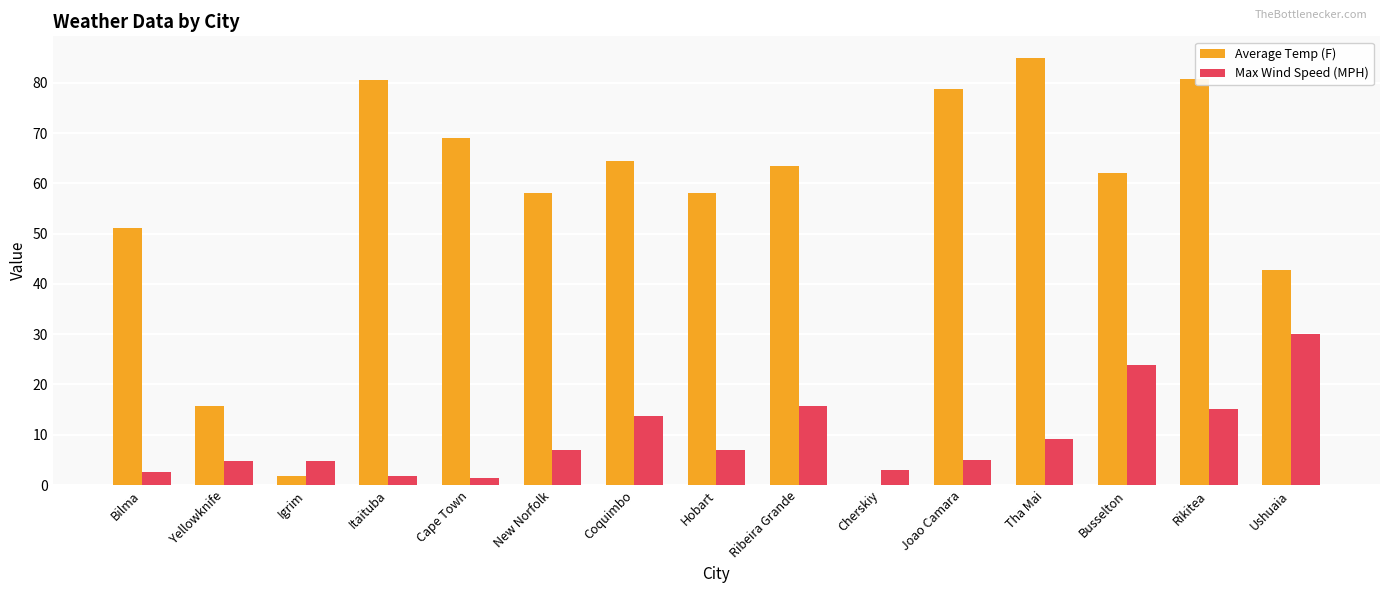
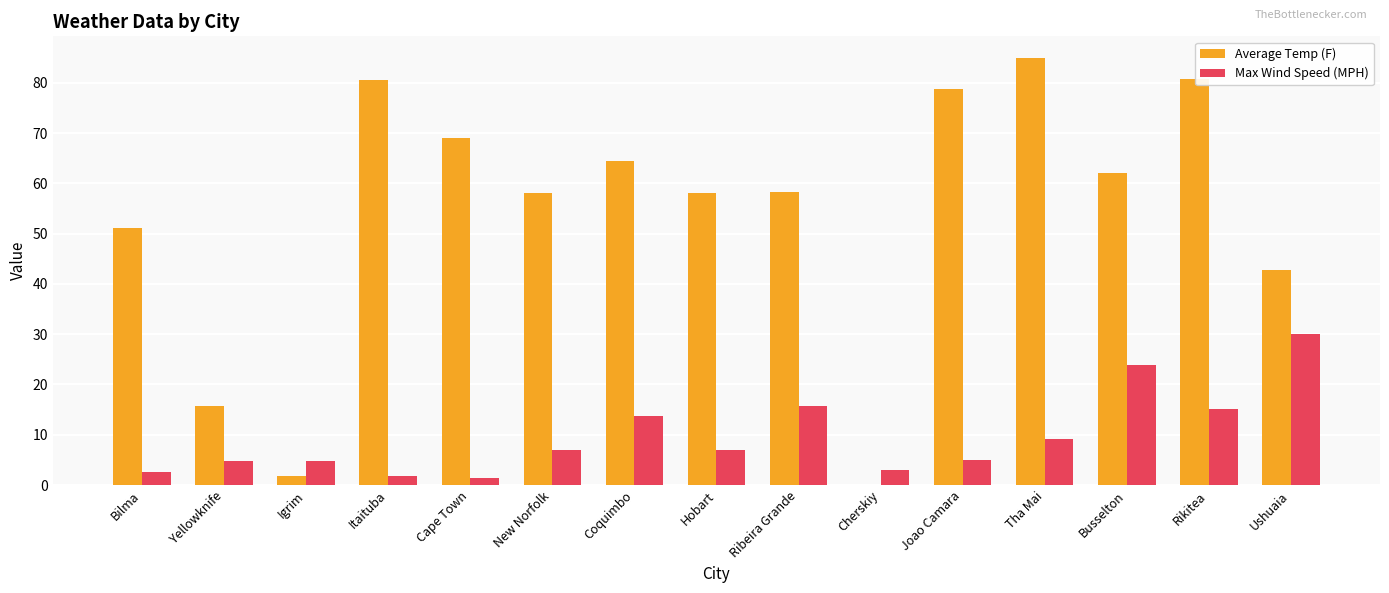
  {
    "Average Temp (F)": {
      "Bilma": 51,
      "Yellowknife": 16,
      "Igrim": 2,
      "Itaituba": 81,
      "Cape Town": 69,
      "New Norfolk": 58,
      "Coquimbo": 64,
      "Hobart": 58,
-     "Ribeira Grande": 64,
+     "Ribeira Grande": 58,
      "Cherskiy": 0,
      "Joao Camara": 79,
      "Tha Mai": 85,
      "Busselton": 62,
      "Rikitea": 81,
      "Ushuaia": 43
    },
    "Max Wind Speed (MPH)": {
      "Bilma": 3,
      "Yellowknife": 5,
      "Igrim": 5,
      "Itaituba": 2,
      "Cape Town": 1,
      "New Norfolk": 7,
      "Coquimbo": 14,
      "Hobart": 7,
      "Ribeira Grande": 16,
      "Cherskiy": 3,
      "Joao Camara": 5,
      "Tha Mai": 9,
      "Busselton": 24,
      "Rikitea": 15,
      "Ushuaia": 30
    }
  }
